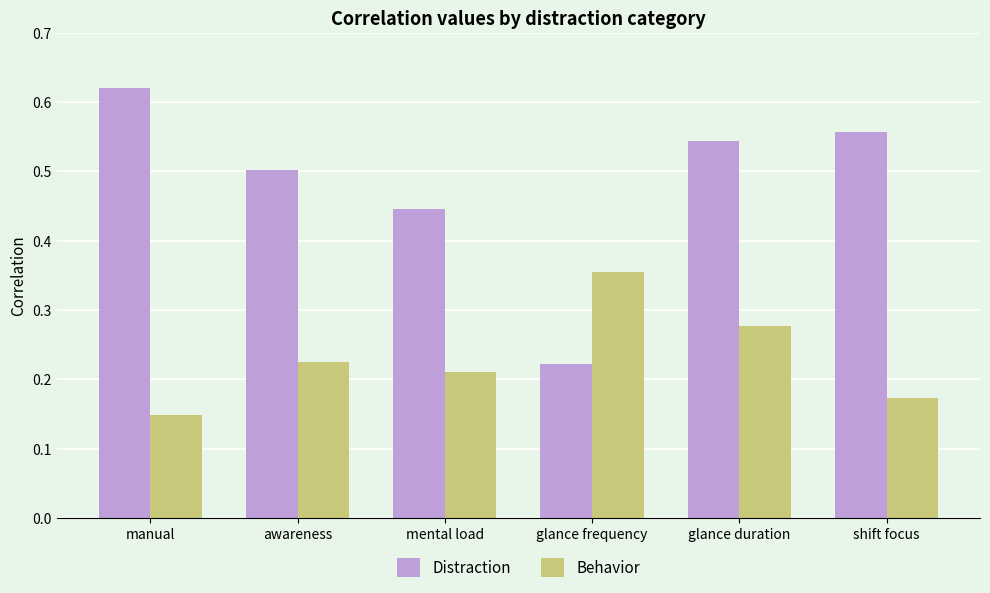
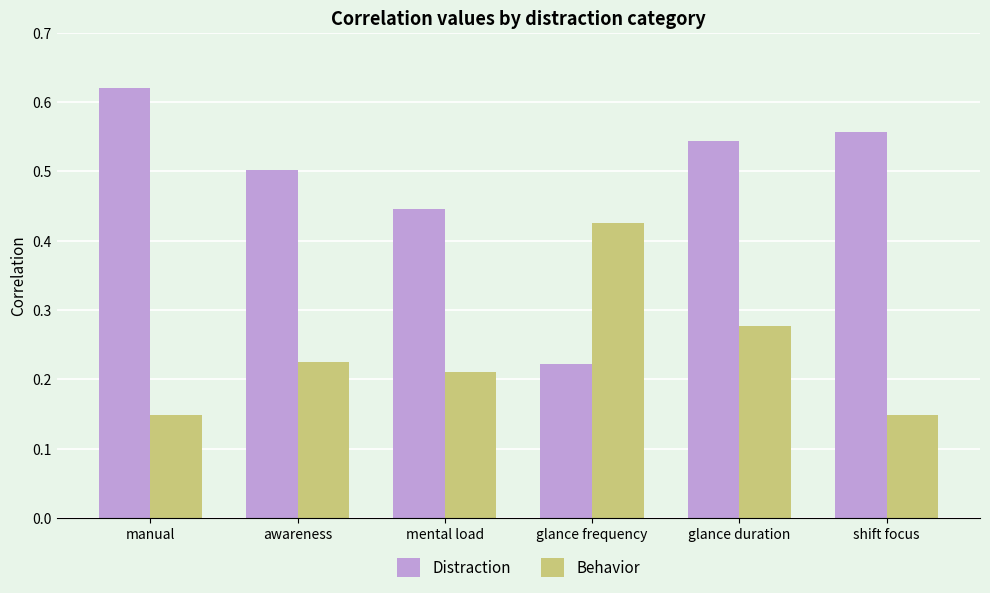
  {
    "Distraction": {
      "manual": 0.62,
      "awareness": 0.50,
      "mental load": 0.45,
      "glance frequency": 0.22,
      "glance duration": 0.54,
      "shift focus": 0.56
    },
    "Behavior": {
      "manual": 0.15,
      "awareness": 0.22,
      "mental load": 0.21,
-     "glance frequency": 0.35,
+     "glance frequency": 0.43,
      "glance duration": 0.28,
-     "shift focus": 0.17
+     "shift focus": 0.15
    }
  }
